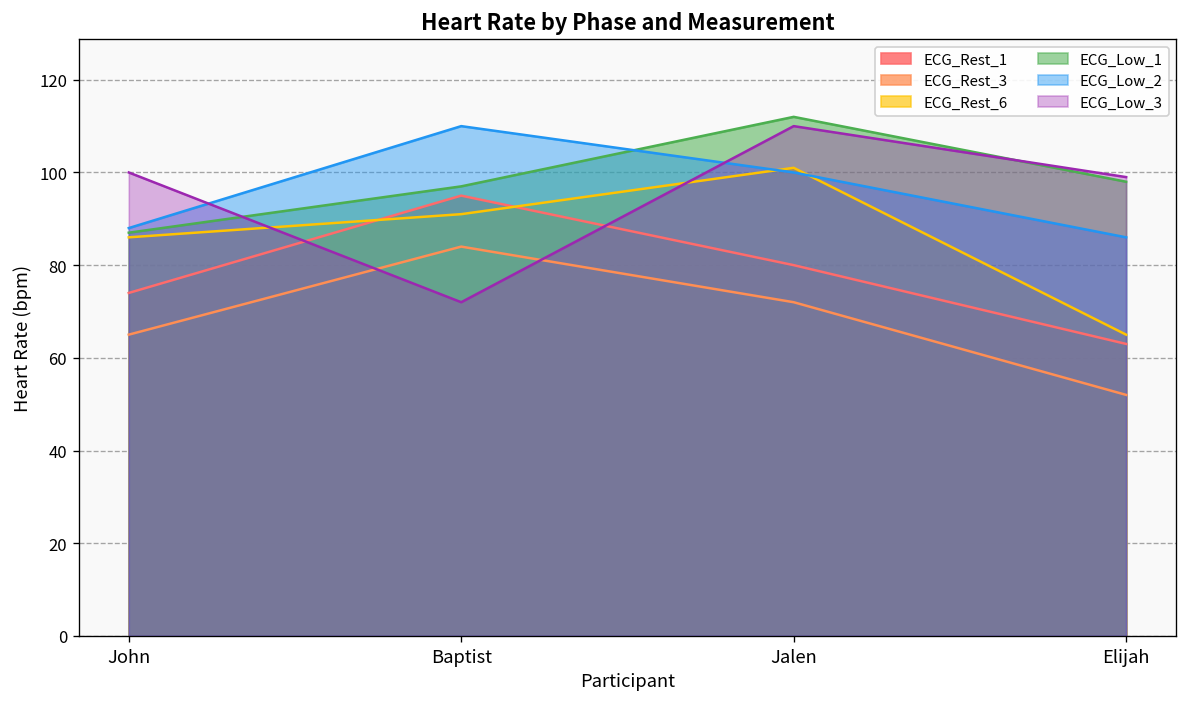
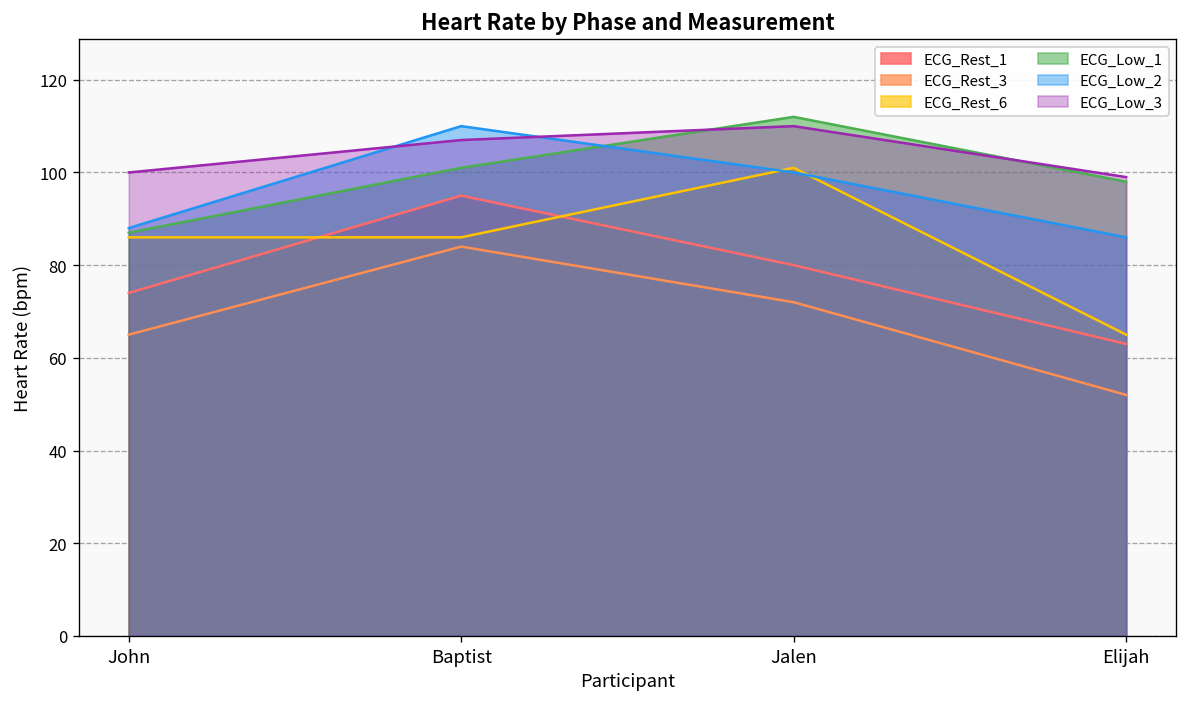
  {
    "ECG_Rest_6": {
      "John": 86,
-     "Baptist": 91,
+     "Baptist": 86,
      "Jalen": 101,
      "Elijah": 65
    },
    "ECG_Low_1": {
      "John": 87,
-     "Baptist": 97,
+     "Baptist": 101,
      "Jalen": 112,
      "Elijah": 98
    },
    "ECG_Low_2": {
      "John": 88,
      "Baptist": 110,
      "Jalen": 100,
      "Elijah": 86
    },
    "ECG_Low_3": {
      "John": 100,
-     "Baptist": 72,
+     "Baptist": 107,
      "Jalen": 110,
      "Elijah": 99
    }
  }
